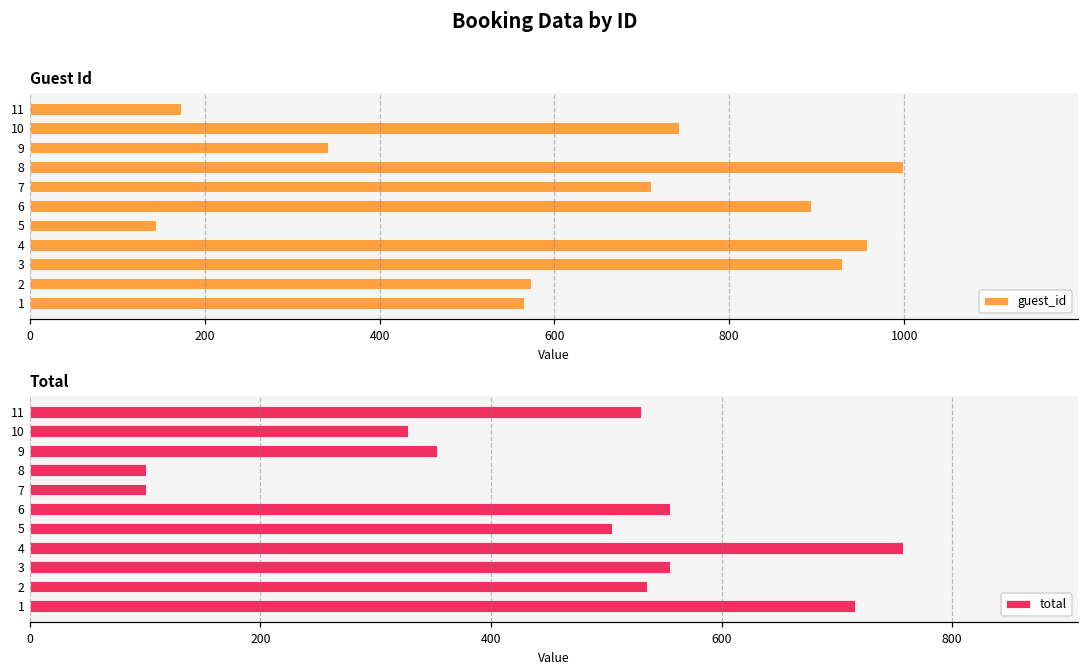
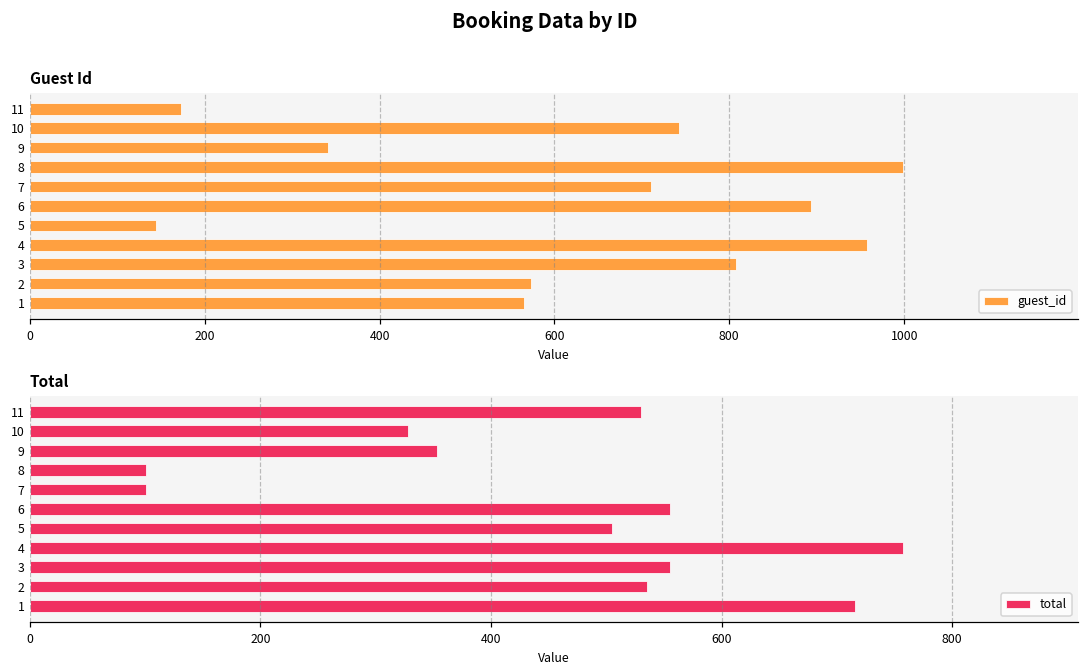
  {
    "Guest Id": {
      "11": 170,
      "10": 740,
      "9": 340,
      "8": 1000,
      "7": 710,
      "6": 890,
      "5": 140,
      "4": 960,
-     "3": 930,
+     "3": 810,
      "2": 570,
      "1": 570
    },
    "Total": {
      "11": 530,
      "10": 328,
      "9": 354,
      "8": 101,
      "7": 101,
      "6": 556,
      "5": 505,
      "4": 758,
      "3": 556,
      "2": 535,
      "1": 716
    }
  }
